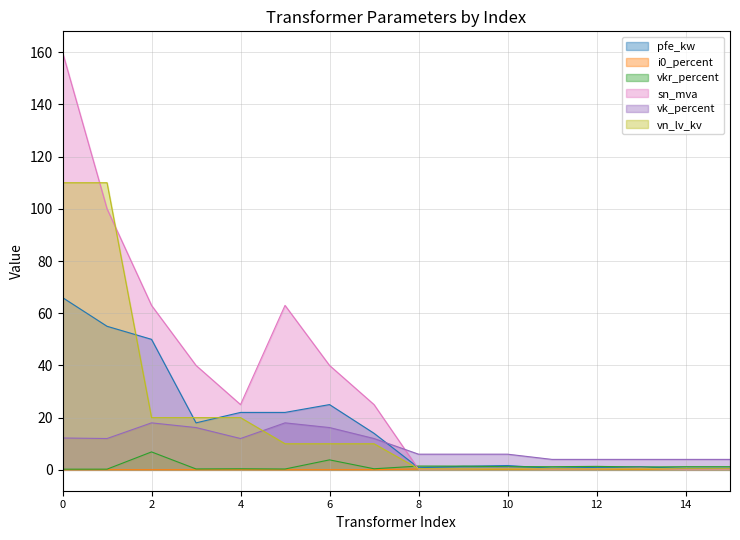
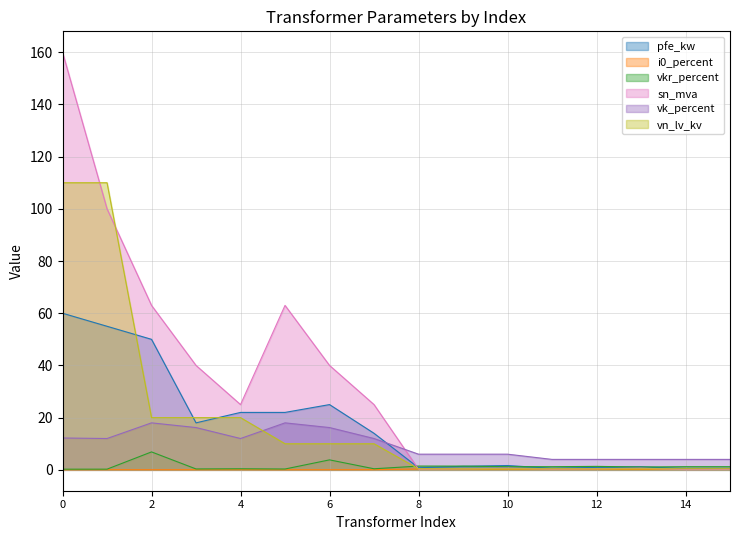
  {
    "pfe_kw": {
-     "0": 66,
+     "0": 60,
      "2": 50,
      "4": 22,
      "6": 25
    },
    "vkr_percent": {
      "2": 7,
      "6": 4
    }
  }
